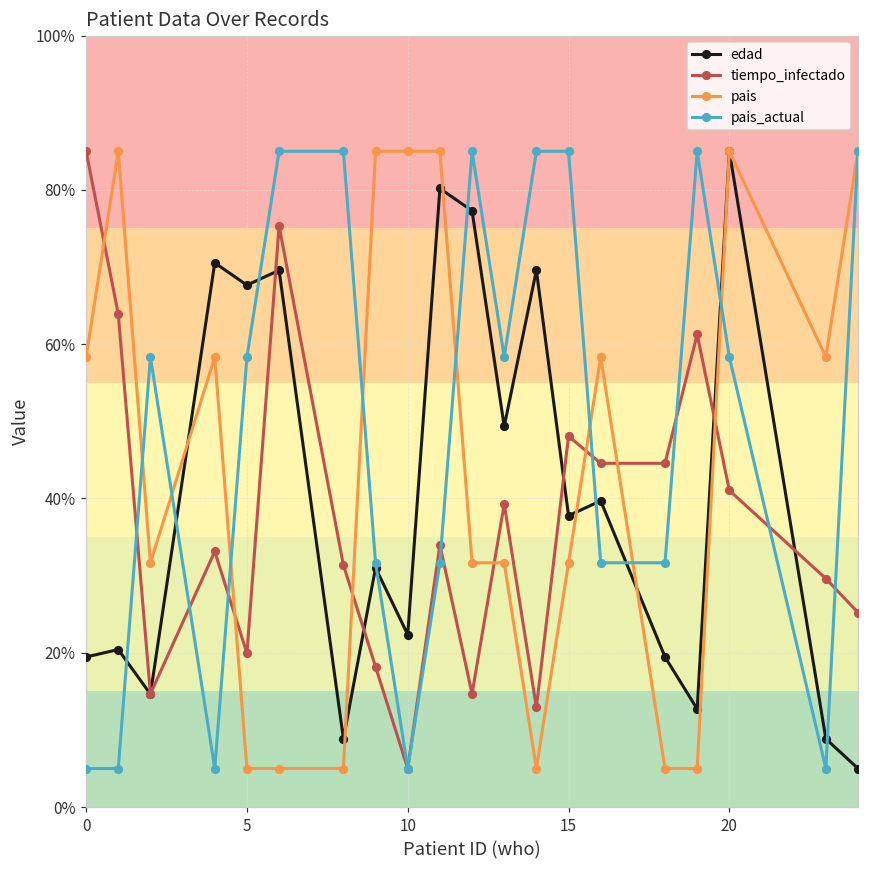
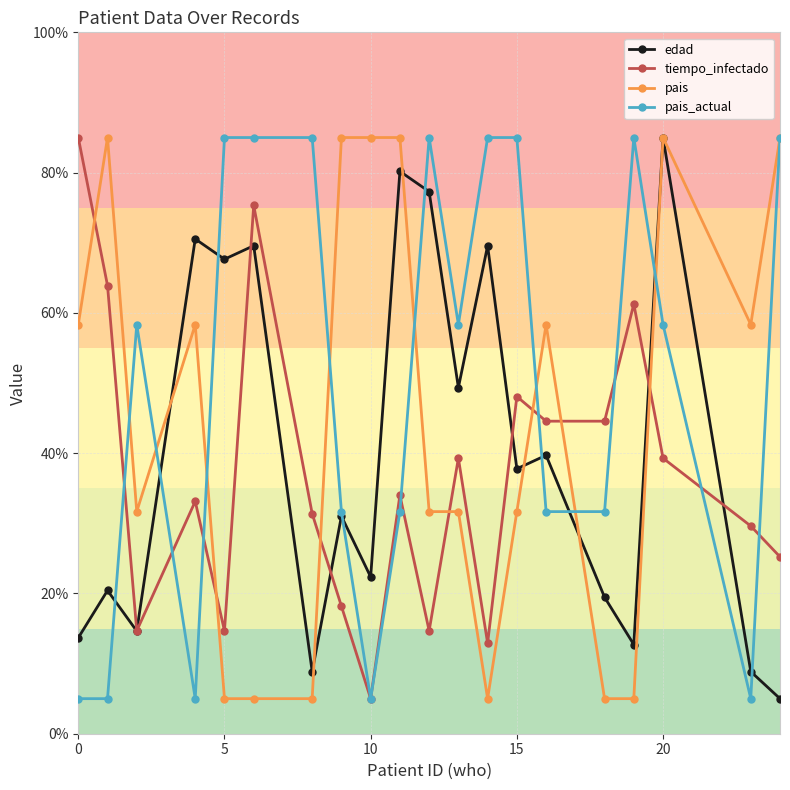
  {
    "edad": {
-     "0": "19%",
+     "0": "14%",
      "5": "68%",
      "10": "22%",
      "15": "38%"
    },
    "tiempo_infectado": {
      "0": "85%",
-     "5": "20%",
+     "5": "15%",
      "15": "48%",
-     "20": "41%"
+     "20": "39%"
    },
    "pais": {
      "0": "58%",
      "5": "5%",
      "10": "85%",
      "15": "32%"
    },
    "pais_actual": {
      "0": "5%",
-     "5": "58%",
+     "5": "85%",
      "15": "85%",
      "20": "58%"
    }
  }
